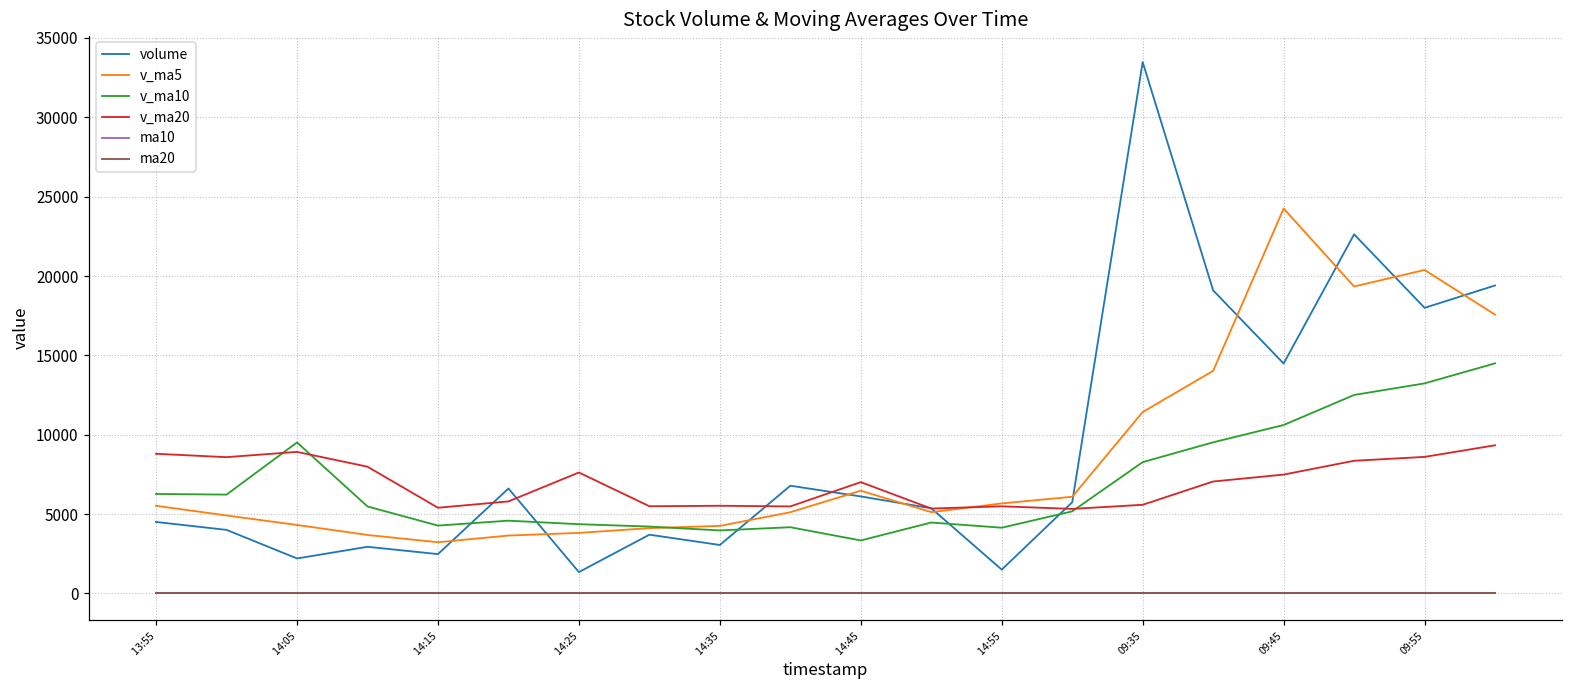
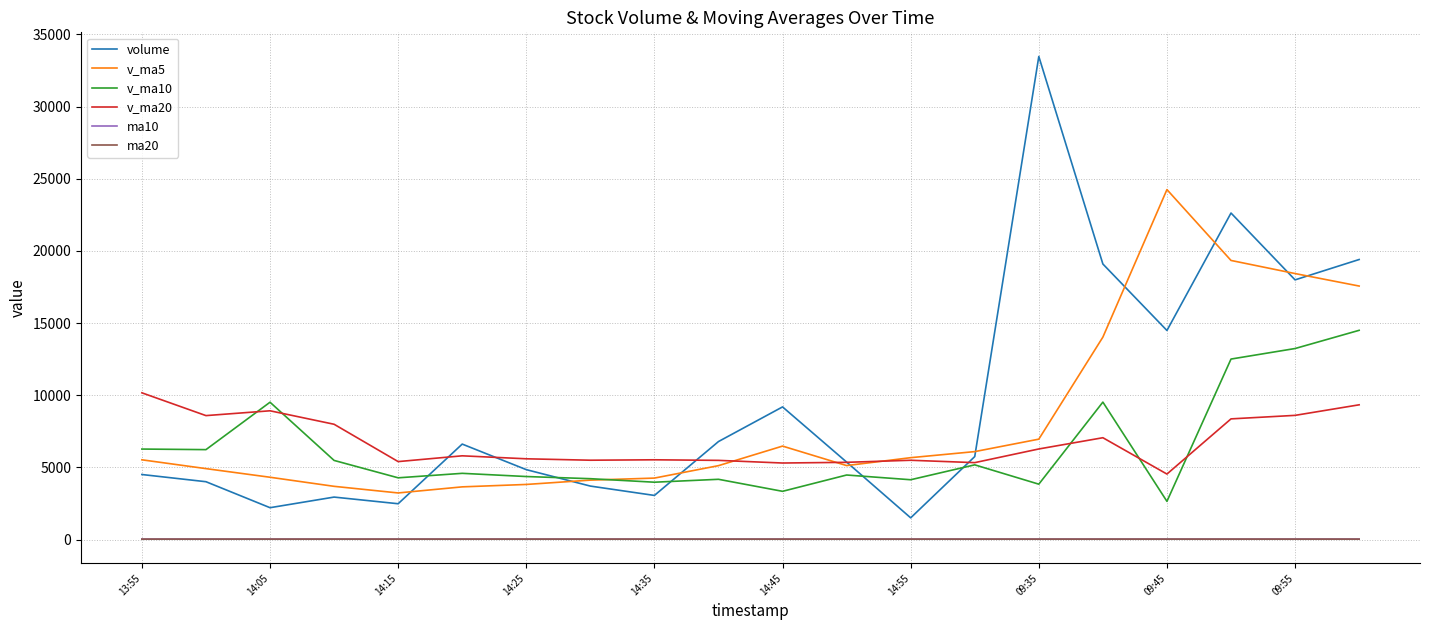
  {
    "volume": {
      "13:55": 4500,
      "14:05": 2200,
      "14:15": 2500,
-     "14:25": 1300,
+     "14:25": 4800,
      "14:35": 3100,
-     "14:45": 6100,
+     "14:45": 9200,
      "14:55": 1500,
      "09:35": 33500,
      "09:45": 14500,
      "09:55": 18000
    },
    "v_ma5": {
      "13:55": 5500,
      "14:05": 4300,
      "14:15": 3200,
      "14:25": 3800,
      "14:35": 4300,
      "14:45": 6500,
      "14:55": 5700,
-     "09:35": 11400,
+     "09:35": 7000,
      "09:45": 24300,
-     "09:55": 20400
+     "09:55": 18400
    },
    "v_ma10": {
      "13:55": 6300,
      "14:05": 9500,
      "14:15": 4300,
      "14:25": 4400,
      "14:35": 4000,
      "14:45": 3300,
      "14:55": 4100,
-     "09:35": 8300,
-     "09:45": 10600,
+     "09:35": 3800,
+     "09:45": 2600,
      "09:55": 13200
    },
    "v_ma20": {
-     "13:55": 8800,
+     "13:55": 10200,
      "14:05": 8900,
      "14:15": 5400,
-     "14:25": 7600,
+     "14:25": 5600,
      "14:35": 5500,
-     "14:45": 7000,
+     "14:45": 5300,
      "14:55": 5500,
-     "09:35": 5600,
-     "09:45": 7500,
+     "09:35": 6300,
+     "09:45": 4500,
      "09:55": 8600
    },
    "ma20": {
      "13:55": 0,
      "14:05": 0,
      "14:15": 0,
      "14:25": 0,
      "14:35": 0,
      "14:45": 0,
      "14:55": 0,
      "09:35": 0,
      "09:45": 0,
      "09:55": 0
    }
  }
